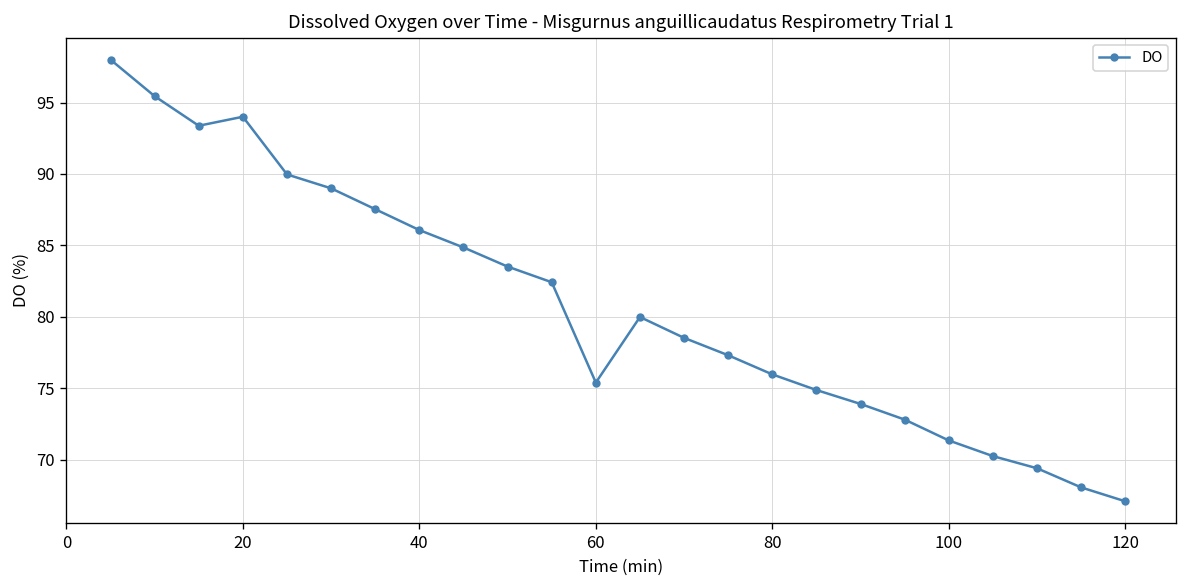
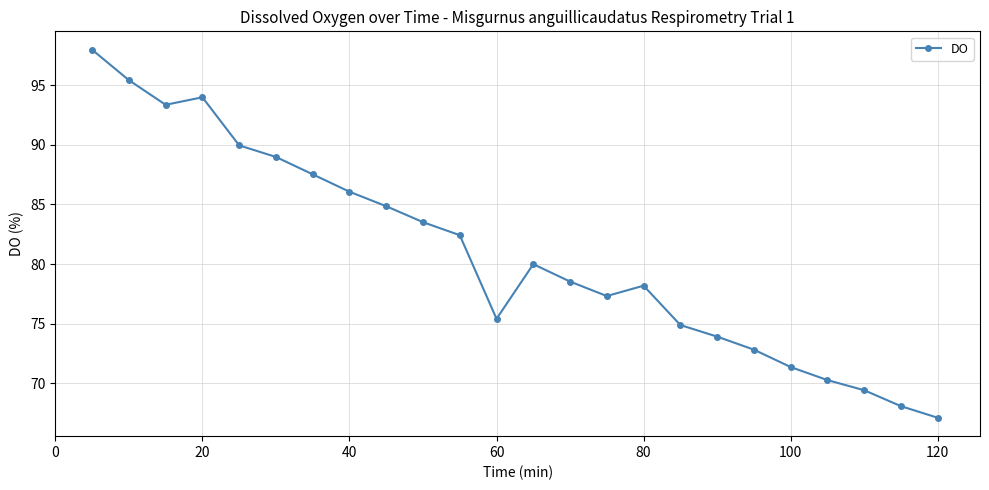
  {
    "20": 94.0,
    "40": 86.1,
    "60": 75.4,
-   "80": 76.0,
+   "80": 78.2,
    "100": 71.3,
    "120": 67.1
  }
